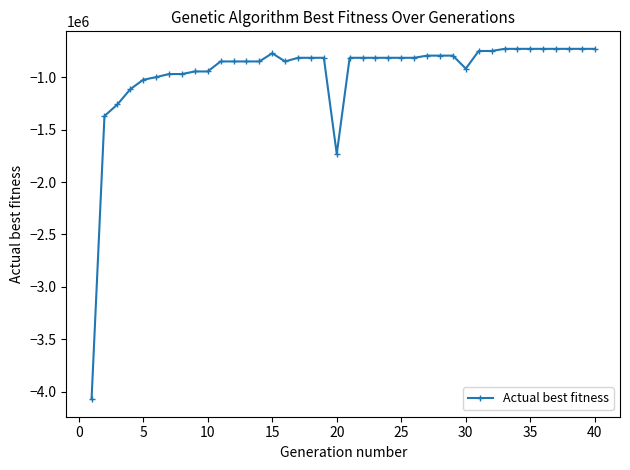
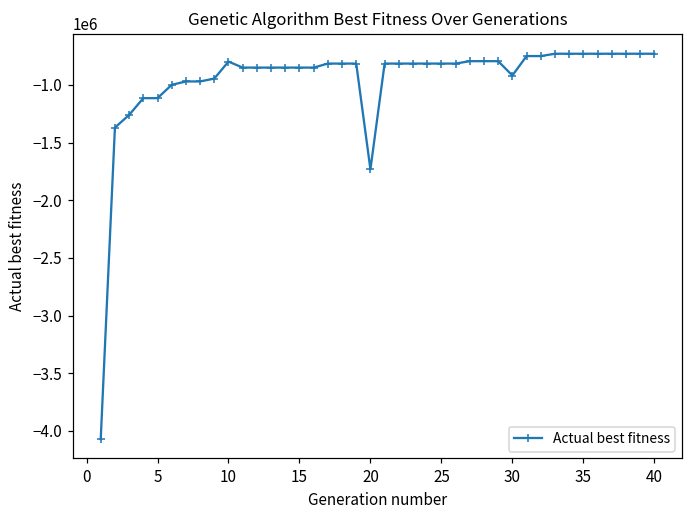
  {
-   "5": -1020000,
-   "10": -940000,
-   "15": -770000,
+   "5": -1110000,
+   "10": -800000,
+   "15": -850000,
    "20": -1730000,
    "25": -810000,
    "30": -920000,
    "35": -730000,
    "40": -730000
  }
